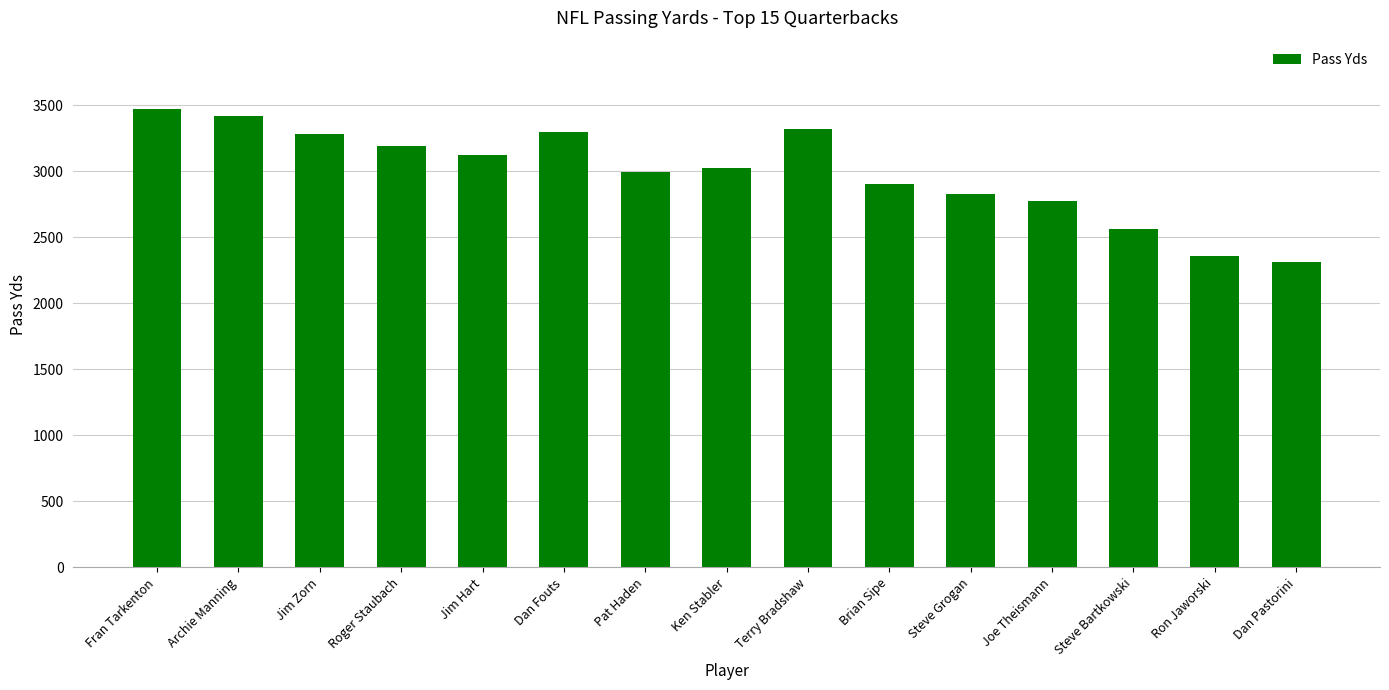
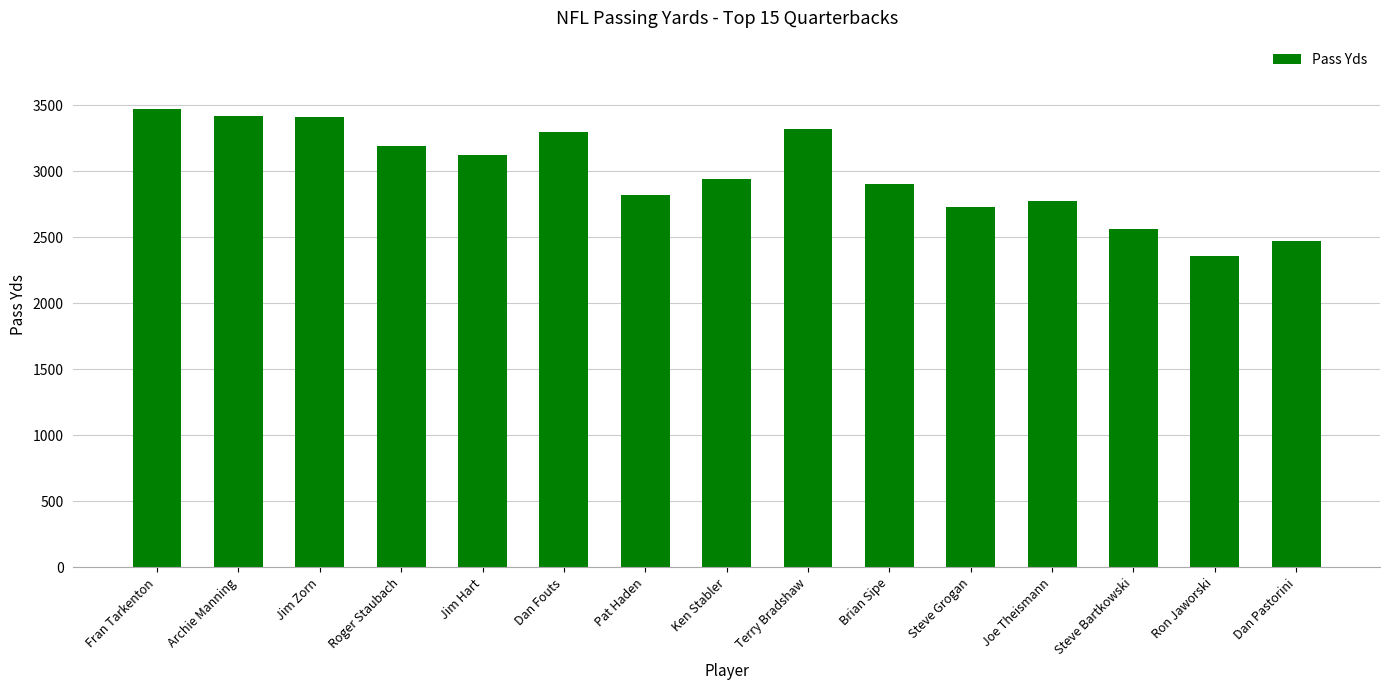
  {
    "Fran Tarkenton": 3470,
    "Archie Manning": 3420,
-   "Jim Zorn": 3280,
+   "Jim Zorn": 3410,
    "Roger Staubach": 3190,
    "Jim Hart": 3120,
    "Dan Fouts": 3300,
-   "Pat Haden": 3000,
-   "Ken Stabler": 3020,
+   "Pat Haden": 2820,
+   "Ken Stabler": 2940,
    "Terry Bradshaw": 3320,
    "Brian Sipe": 2910,
-   "Steve Grogan": 2820,
+   "Steve Grogan": 2730,
    "Joe Theismann": 2780,
    "Steve Bartkowski": 2560,
    "Ron Jaworski": 2350,
-   "Dan Pastorini": 2310
+   "Dan Pastorini": 2470
  }
